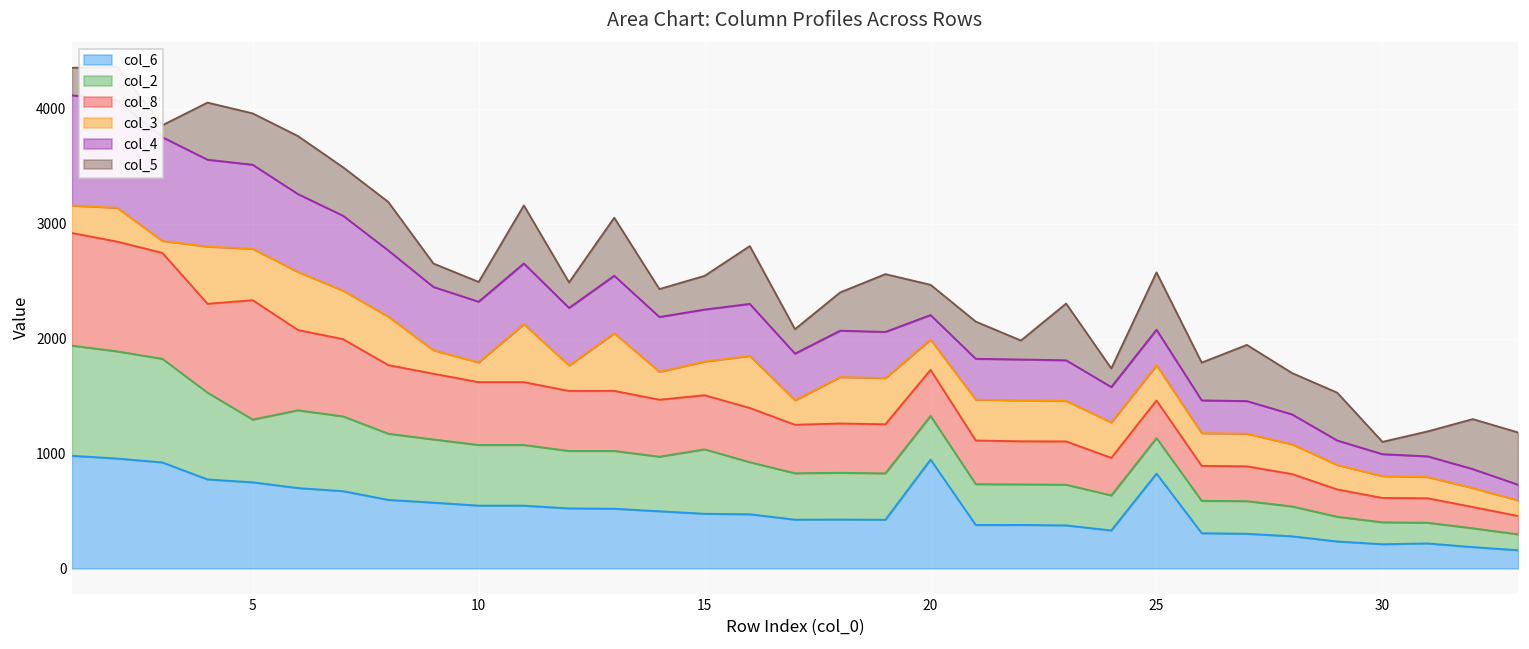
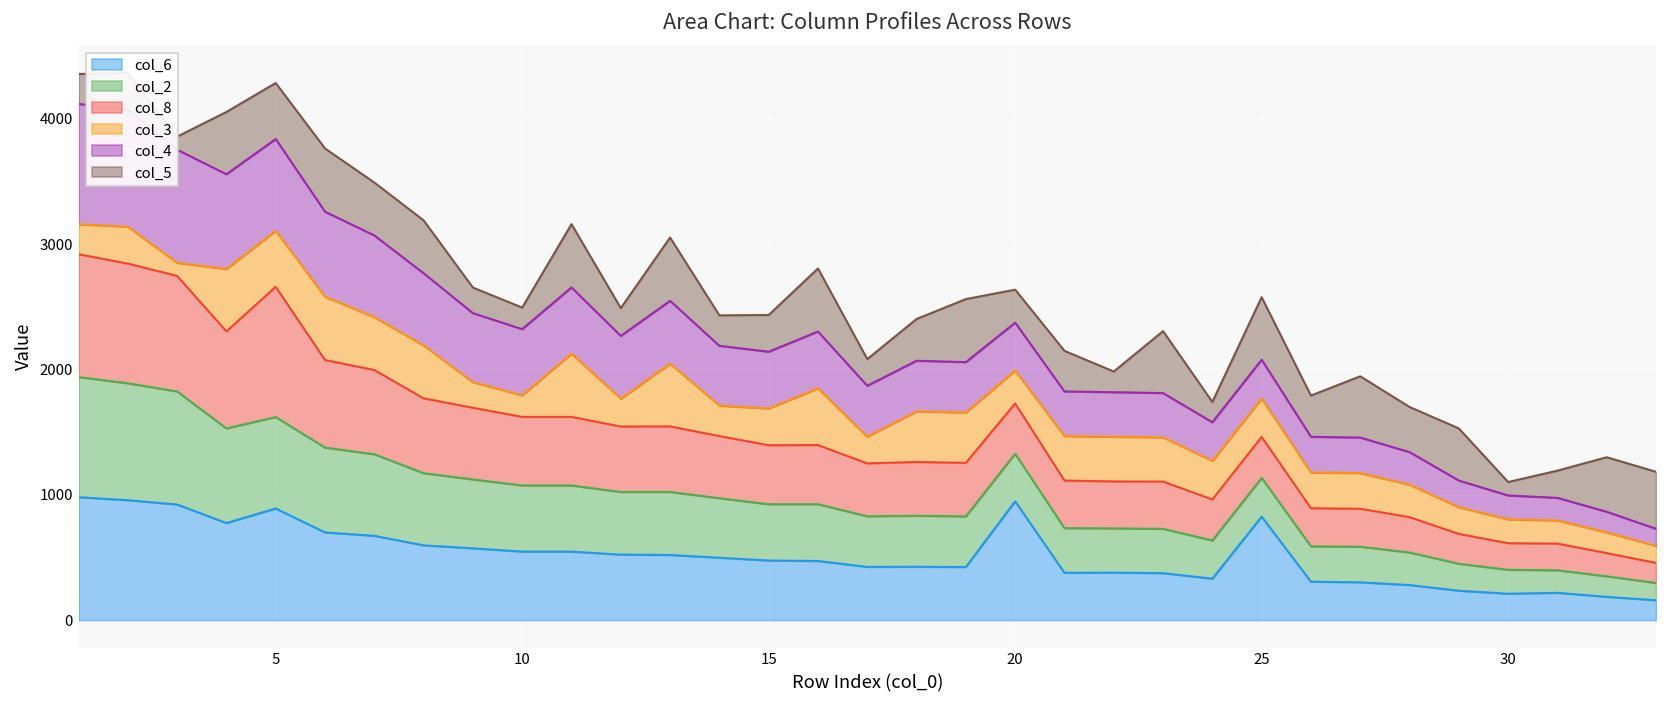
  {
    "col_6": {
-     "5": 750,
+     "5": 890,
      "10": 550,
      "15": 480,
      "20": 950,
      "25": 830,
      "30": 210
    },
    "col_2": {
-     "5": 550,
+     "5": 730,
      "10": 530,
-     "15": 560,
+     "15": 450,
      "20": 380,
      "25": 310,
      "30": 190
    },
    "col_8": {
      "5": 1040,
      "10": 550,
      "15": 470,
      "20": 400,
      "25": 330,
      "30": 210
    },
    "col_3": {
      "5": 450,
      "10": 170,
      "15": 290,
      "20": 260,
      "25": 310,
      "30": 190
    },
    "col_4": {
      "5": 730,
      "10": 530,
      "15": 450,
-     "20": 210,
+     "20": 380,
      "25": 310,
      "30": 190
    },
    "col_5": {
      "5": 450,
      "10": 170,
      "15": 290,
      "20": 260,
      "25": 500,
      "30": 110
    }
  }
